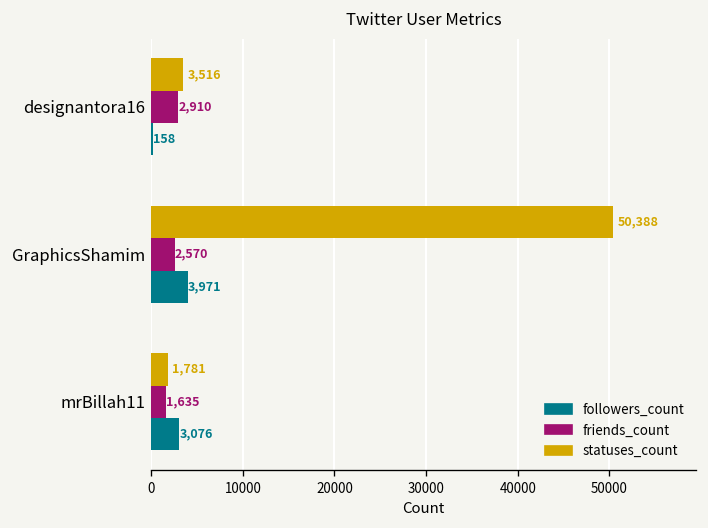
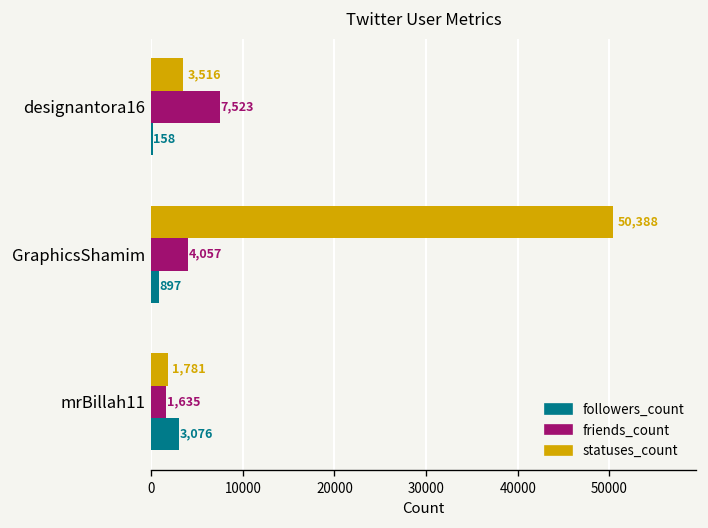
  {
    "followers_count": {
      "designantora16": "158",
-     "GraphicsShamim": "3,971",
+     "GraphicsShamim": "897",
      "mrBillah11": "3,076"
    },
    "friends_count": {
-     "designantora16": "2,910",
-     "GraphicsShamim": "2,570",
+     "designantora16": "7,523",
+     "GraphicsShamim": "4,057",
      "mrBillah11": "1,635"
    },
    "statuses_count": {
      "designantora16": "3,516",
      "GraphicsShamim": "50,388",
      "mrBillah11": "1,781"
    }
  }
